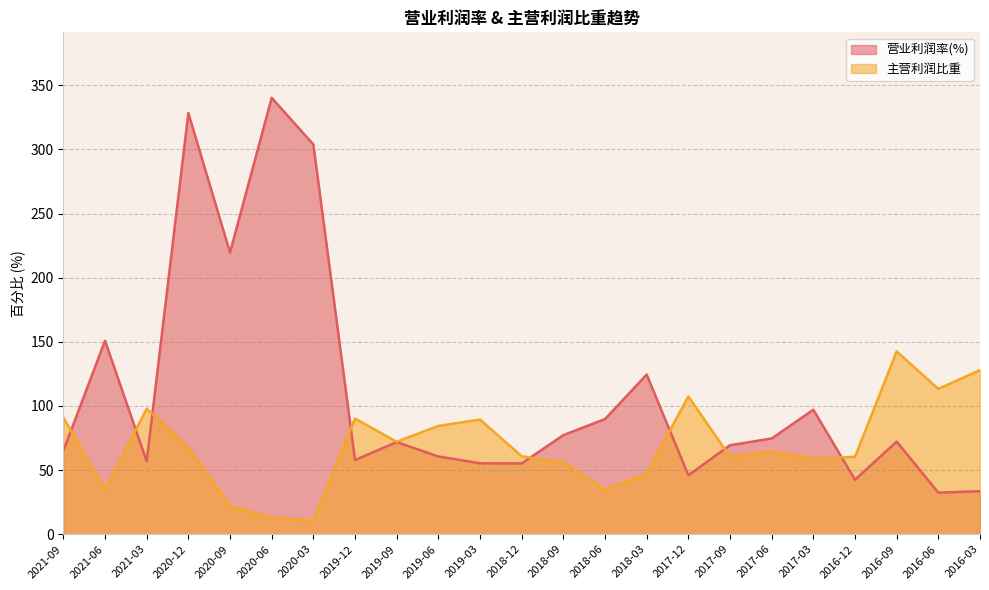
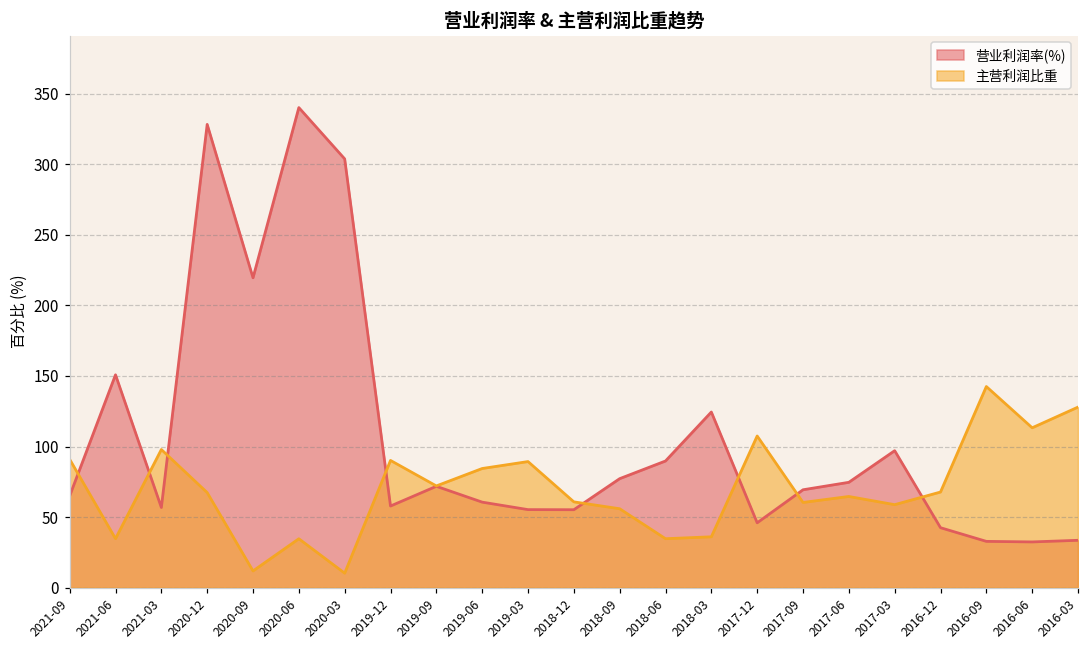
  {
    "营业利润率(%)": {
      "2021-09": 65,
      "2021-06": 151,
      "2021-03": 57,
      "2020-12": 328,
      "2020-09": 220,
      "2020-06": 340,
      "2020-03": 304,
      "2019-12": 58,
      "2019-06": 61,
      "2019-03": 55,
      "2018-12": 55,
      "2018-09": 77,
      "2018-06": 90,
      "2018-03": 124,
      "2017-12": 46,
      "2017-09": 69,
      "2017-06": 75,
      "2017-03": 97,
      "2016-12": 42,
-     "2016-09": 72,
+     "2016-09": 33,
      "2016-06": 32,
      "2016-03": 34
    },
    "主营利润比重": {
      "2021-09": 91,
      "2021-06": 35,
      "2021-03": 98,
      "2020-12": 67,
-     "2020-09": 22,
-     "2020-06": 13,
+     "2020-09": 12,
+     "2020-06": 35,
      "2020-03": 10,
      "2019-12": 90,
      "2019-06": 84,
      "2019-03": 89,
      "2018-12": 61,
      "2018-09": 56,
      "2018-06": 35,
-     "2018-03": 47,
+     "2018-03": 36,
      "2017-12": 107,
      "2017-09": 60,
      "2017-06": 65,
      "2017-03": 59,
-     "2016-12": 60,
+     "2016-12": 68,
      "2016-09": 143,
      "2016-06": 113,
      "2016-03": 128
    }
  }
